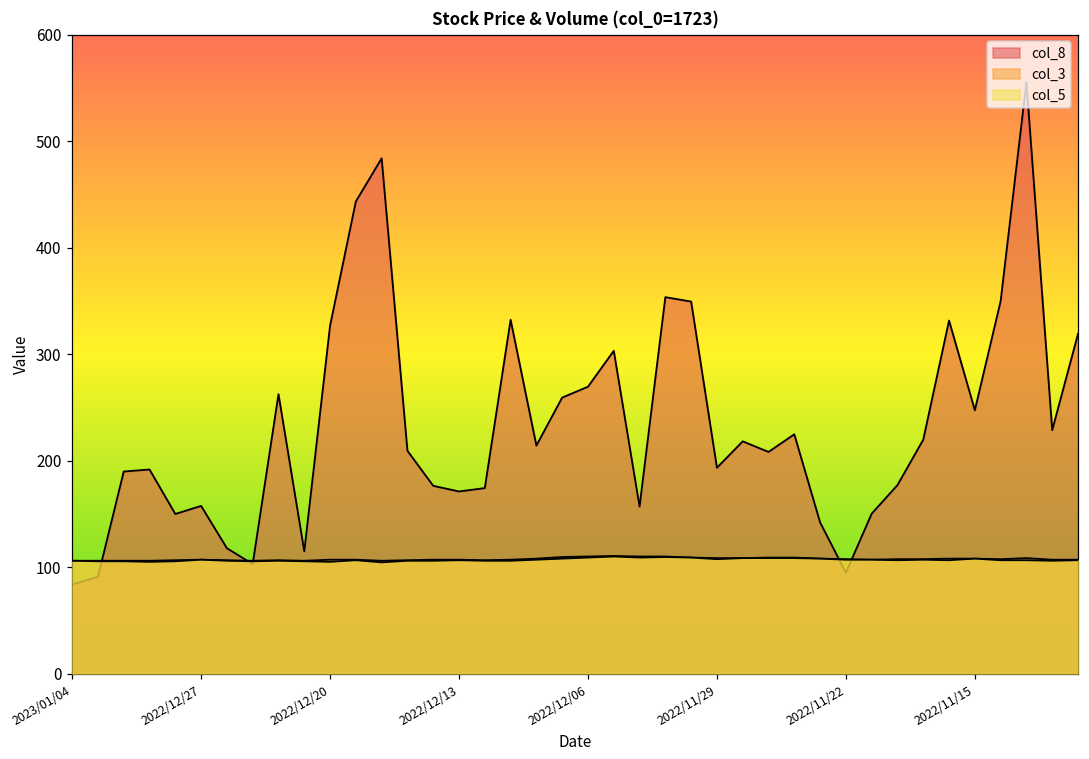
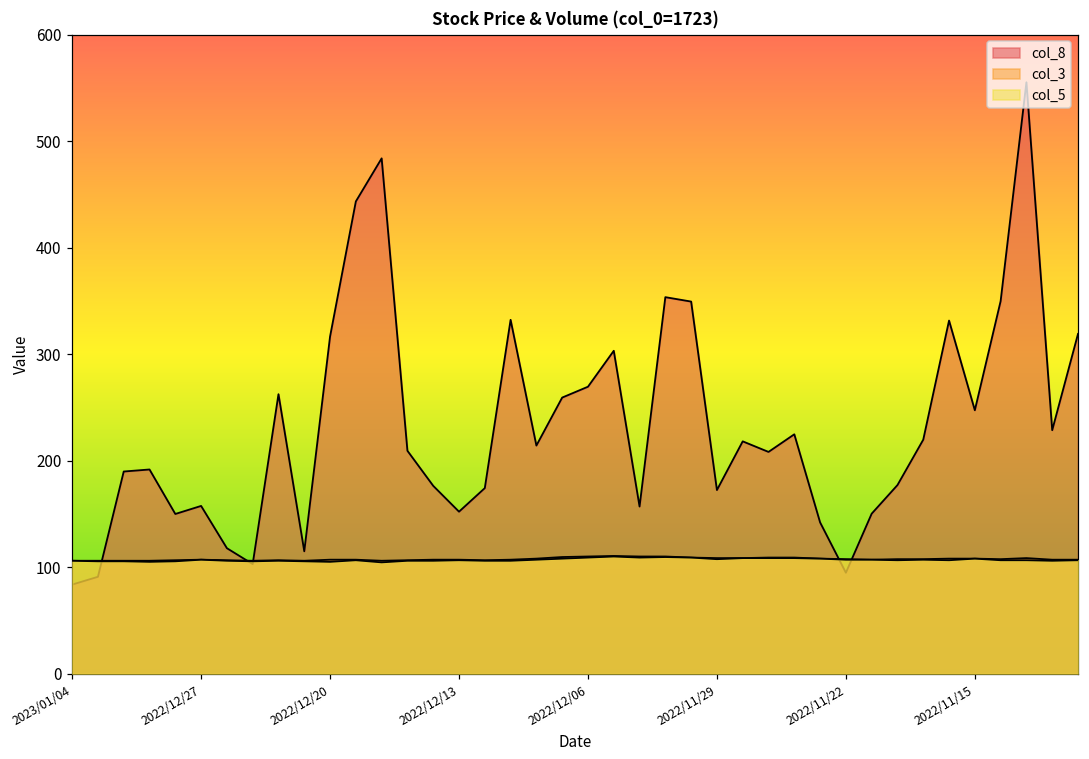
  {
    "col_8": {
      "2023/01/04": 80,
      "2022/12/27": 160,
-     "2022/12/20": 330,
-     "2022/12/13": 170,
+     "2022/12/20": 320,
+     "2022/12/13": 150,
      "2022/12/06": 270,
-     "2022/11/29": 190,
+     "2022/11/29": 170,
      "2022/11/22": 90,
      "2022/11/15": 250
    }
  }
